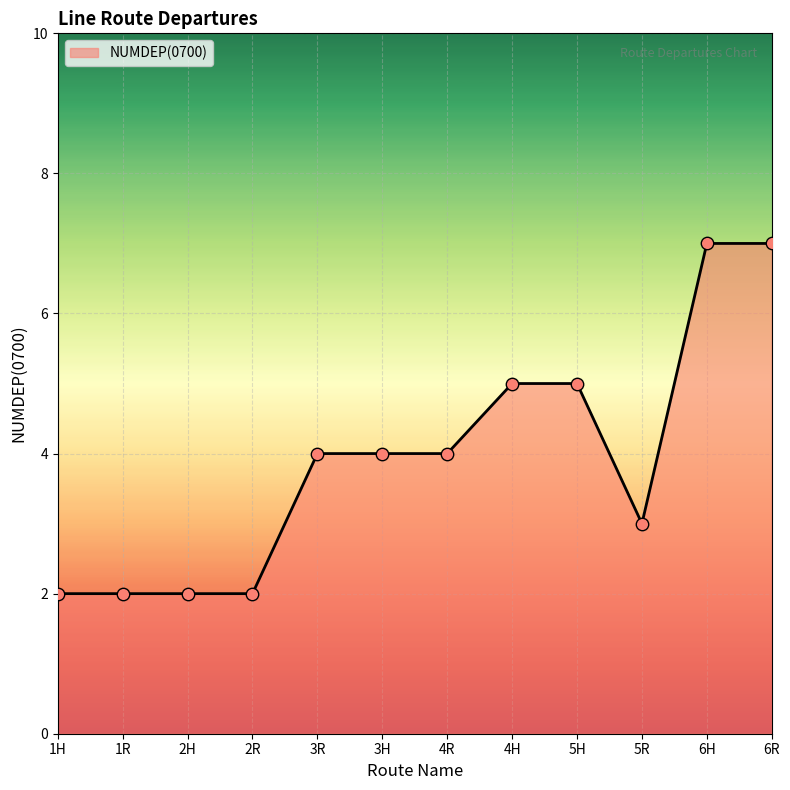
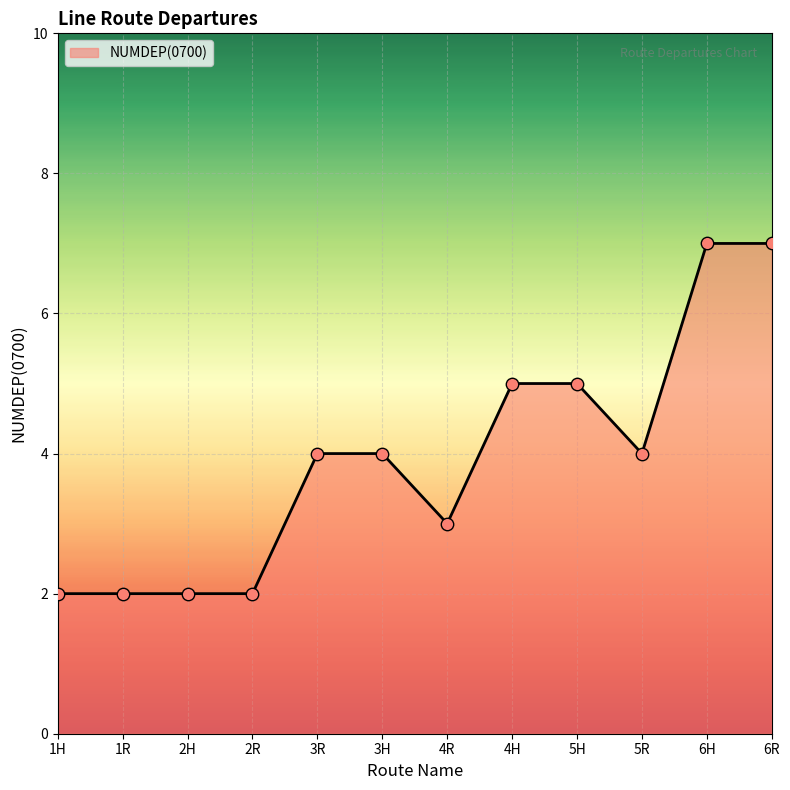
  {
    "1H": 2,
    "1R": 2,
    "2H": 2,
    "2R": 2,
    "3R": 4,
    "3H": 4,
-   "4R": 4,
+   "4R": 3,
    "4H": 5,
    "5H": 5,
-   "5R": 3,
+   "5R": 4,
    "6H": 7,
    "6R": 7
  }
